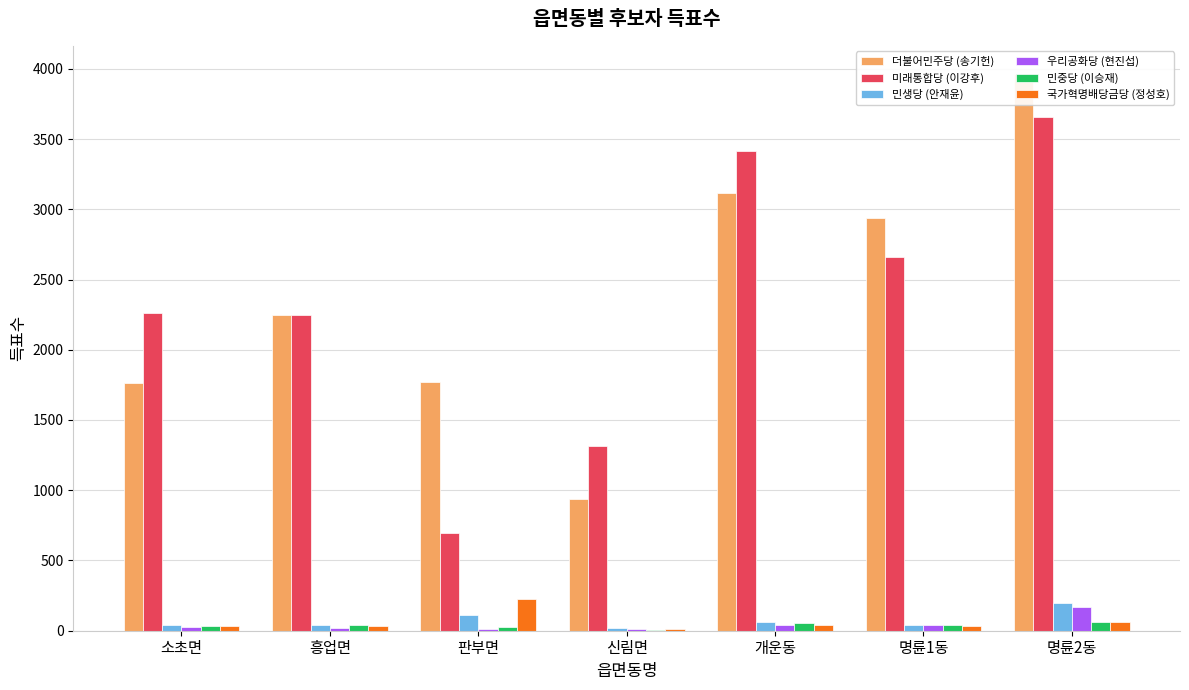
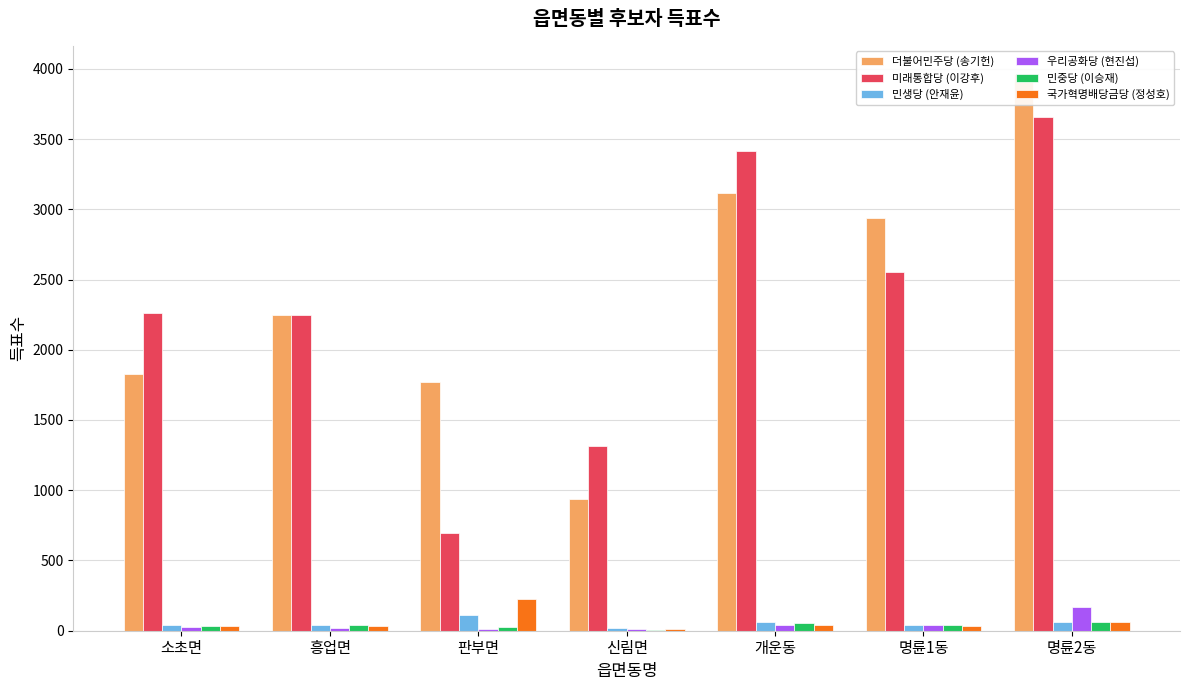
  {
    "더불어민주당 (송기헌)": {
-     "소초면": 1760,
+     "소초면": 1830,
      "흥업면": 2250,
      "판부면": 1770,
      "신림면": 940,
      "개운동": 3120,
      "명륜1동": 2940
    },
    "미래통합당 (이강후)": {
      "소초면": 2260,
      "흥업면": 2250,
      "판부면": 700,
      "신림면": 1320,
      "개운동": 3420,
-     "명륜1동": 2660,
+     "명륜1동": 2560,
      "명륜2동": 3660
    },
    "민생당 (안재윤)": {
      "소초면": 40,
      "흥업면": 40,
      "판부면": 110,
      "개운동": 60,
      "명륜1동": 40,
-     "명륜2동": 190
+     "명륜2동": 60
    },
    "우리공화당 (현진섭)": {
      "소초면": 30,
      "흥업면": 20,
      "개운동": 40,
      "명륜1동": 40,
      "명륜2동": 170
    },
    "민중당 (이승재)": {
      "소초면": 30,
      "흥업면": 40,
      "판부면": 30,
      "개운동": 60,
      "명륜1동": 40,
      "명륜2동": 60
    },
    "국가혁명배당금당 (정성호)": {
      "소초면": 30,
      "흥업면": 40,
      "판부면": 220,
      "개운동": 40,
      "명륜1동": 30,
      "명륜2동": 60
    }
  }
